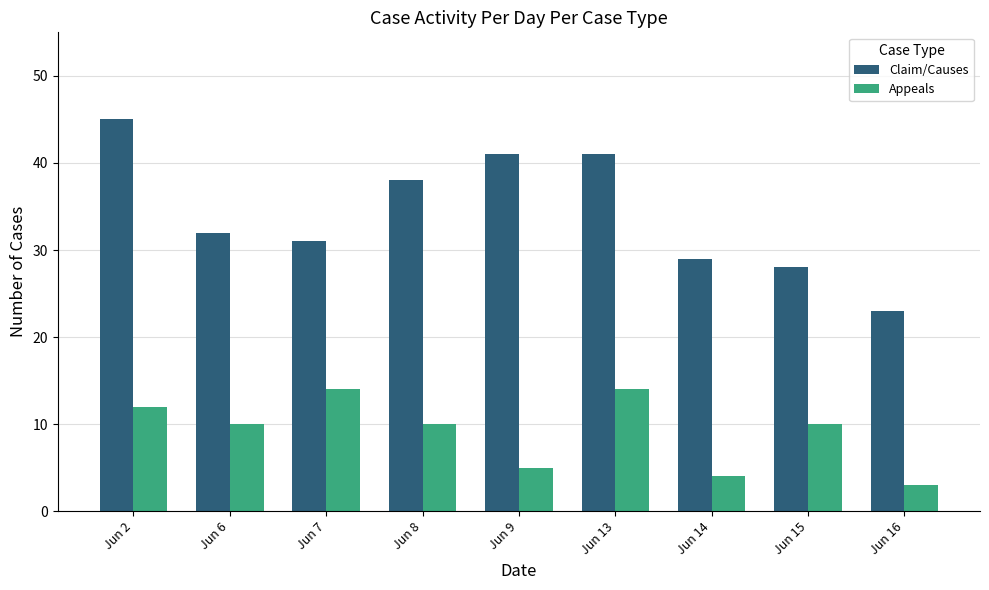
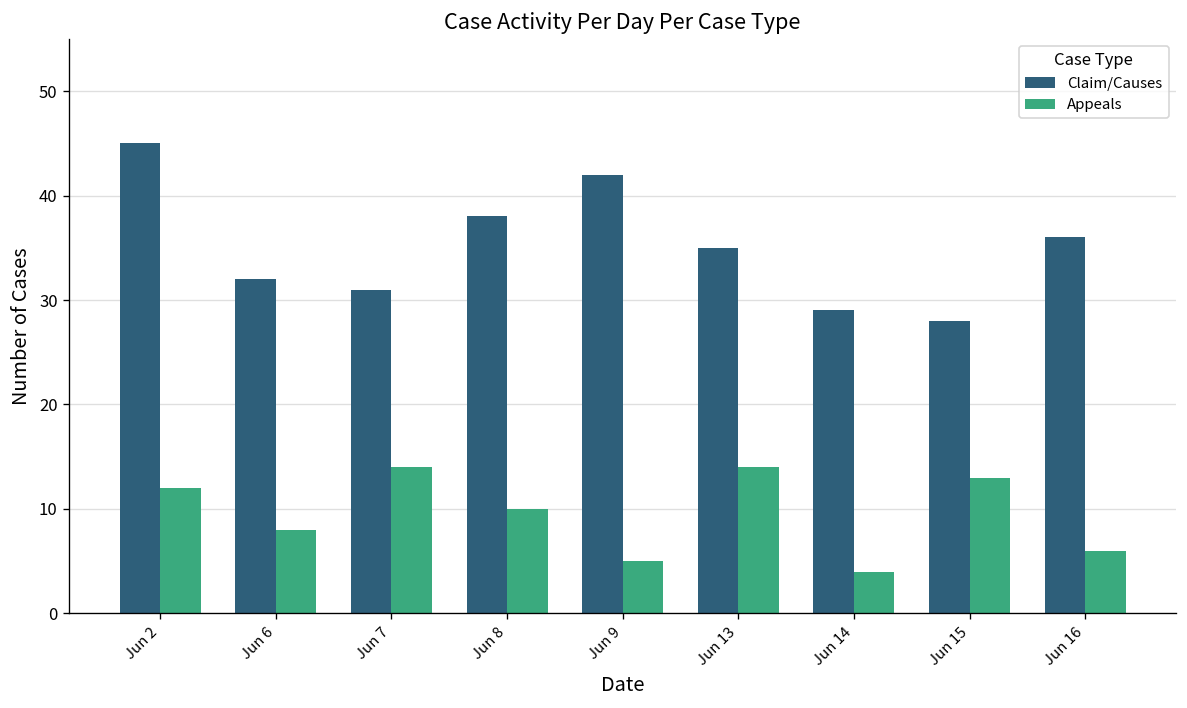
  {
    "Claim/Causes": {
      "Jun 2": 45,
      "Jun 6": 32,
      "Jun 7": 31,
      "Jun 8": 38,
-     "Jun 9": 41,
-     "Jun 13": 41,
+     "Jun 9": 42,
+     "Jun 13": 35,
      "Jun 14": 29,
      "Jun 15": 28,
-     "Jun 16": 23
+     "Jun 16": 36
    },
    "Appeals": {
      "Jun 2": 12,
-     "Jun 6": 10,
+     "Jun 6": 8,
      "Jun 7": 14,
      "Jun 8": 10,
      "Jun 9": 5,
      "Jun 13": 14,
      "Jun 14": 4,
-     "Jun 15": 10,
-     "Jun 16": 3
+     "Jun 15": 13,
+     "Jun 16": 6
    }
  }
